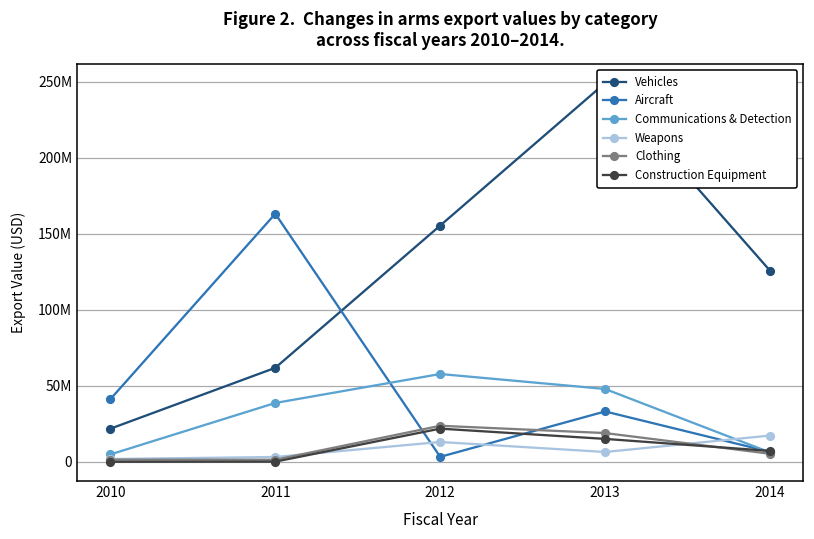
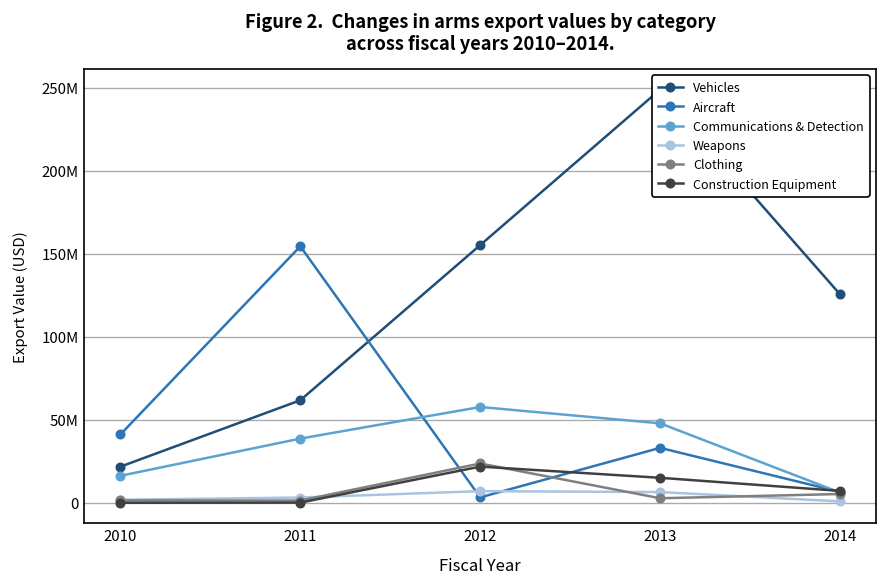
  {
    "Vehicles": {
      "2010": 22000000,
      "2011": 62000000,
      "2012": 155000000,
      "2014": 126000000
    },
    "Aircraft": {
      "2010": 41000000,
-     "2011": 163000000,
+     "2011": 155000000,
      "2012": 3000000,
      "2013": 33000000
    },
    "Communications & Detection": {
-     "2010": 5000000,
+     "2010": 16000000,
      "2011": 39000000,
      "2012": 58000000,
      "2013": 48000000
    },
    "Weapons": {
      "2011": 3000000,
-     "2012": 13000000,
+     "2012": 7000000,
      "2013": 6000000,
-     "2014": 17000000
+     "2014": 1000000
    },
    "Clothing": {
      "2012": 24000000,
-     "2013": 19000000
+     "2013": 3000000
    },
    "Construction Equipment": {
      "2012": 22000000,
      "2013": 15000000
    }
  }
